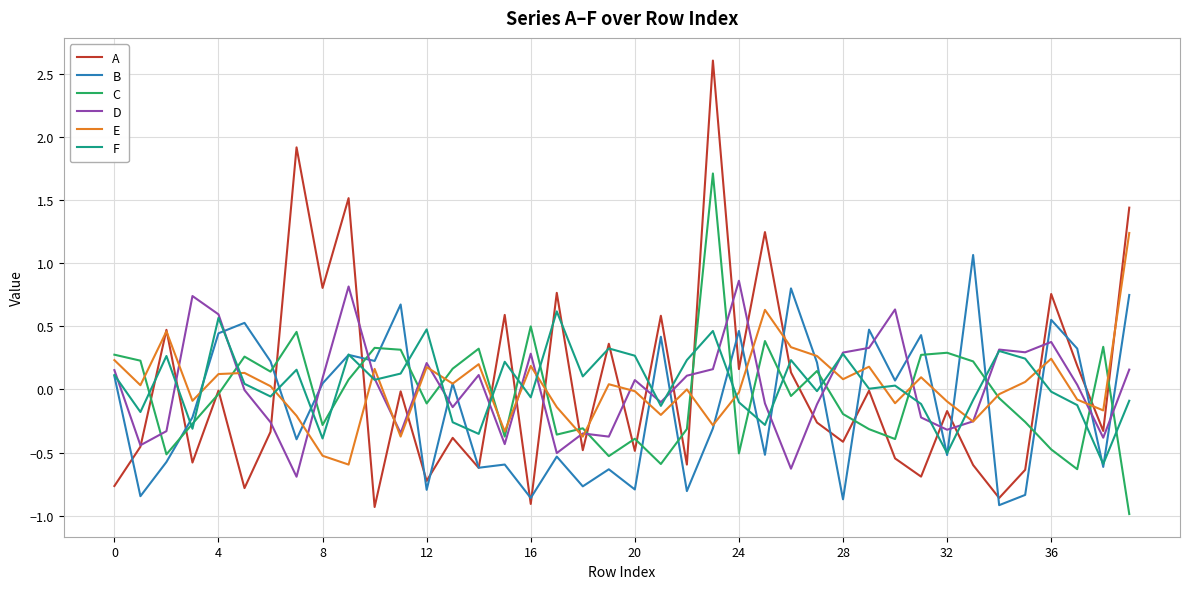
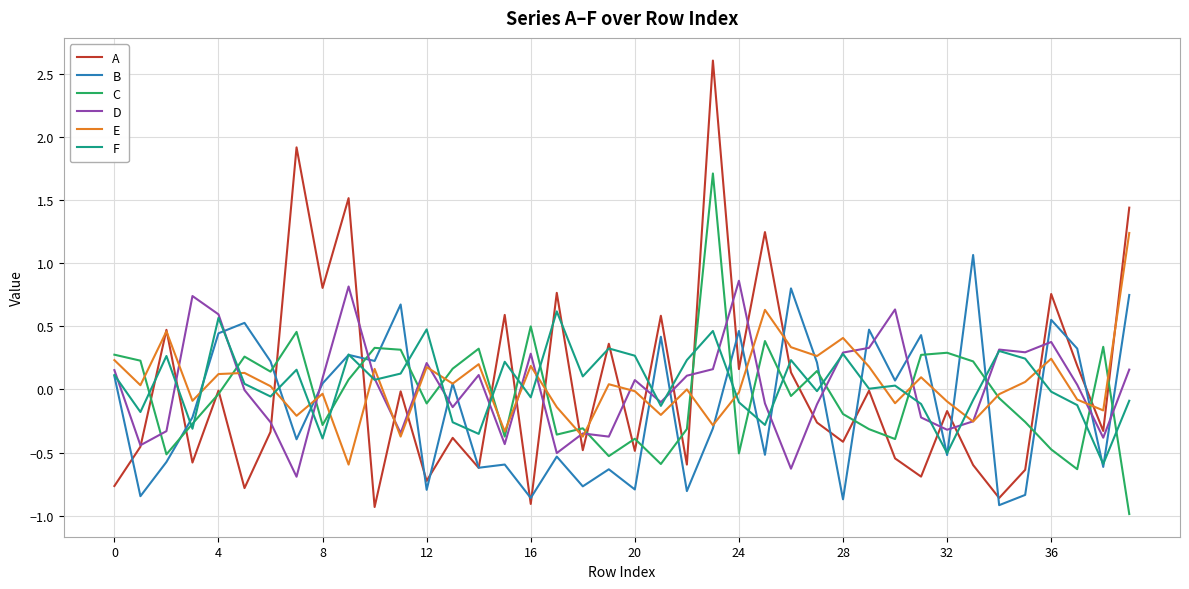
  {
    "A": {
      "0": -0.76,
      "4": -0.01,
      "8": 0.80,
      "12": -0.72,
      "16": -0.91,
      "20": -0.49,
      "24": 0.16,
      "28": -0.41,
      "32": -0.17,
      "36": 0.76
    },
    "B": {
      "4": 0.44,
      "8": 0.05,
      "12": -0.79,
      "16": -0.86,
      "20": -0.79,
      "24": 0.46,
      "28": -0.87,
      "36": 0.55
    },
    "D": {
      "0": 0.15,
      "4": 0.59,
      "8": 0.09,
      "12": 0.21,
      "16": 0.28,
      "20": 0.07,
      "24": 0.86,
      "32": -0.32,
      "36": 0.38
    },
    "E": {
      "0": 0.23,
      "4": 0.12,
-     "8": -0.52,
+     "8": -0.03,
      "12": 0.18,
      "16": 0.19,
      "20": -0.01,
      "24": -0.02,
-     "28": 0.08,
+     "28": 0.41,
      "32": -0.10,
      "36": 0.24
    }
  }
